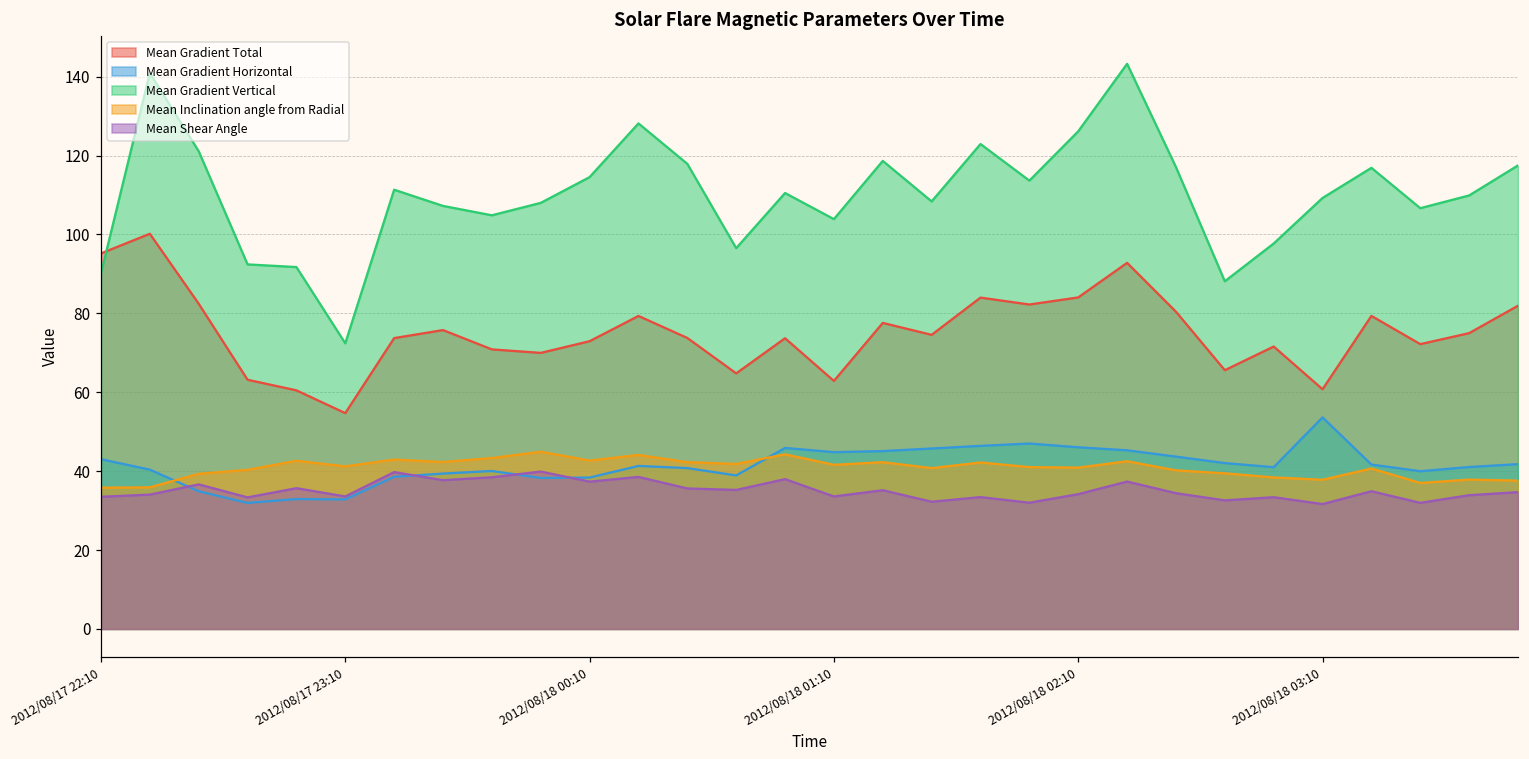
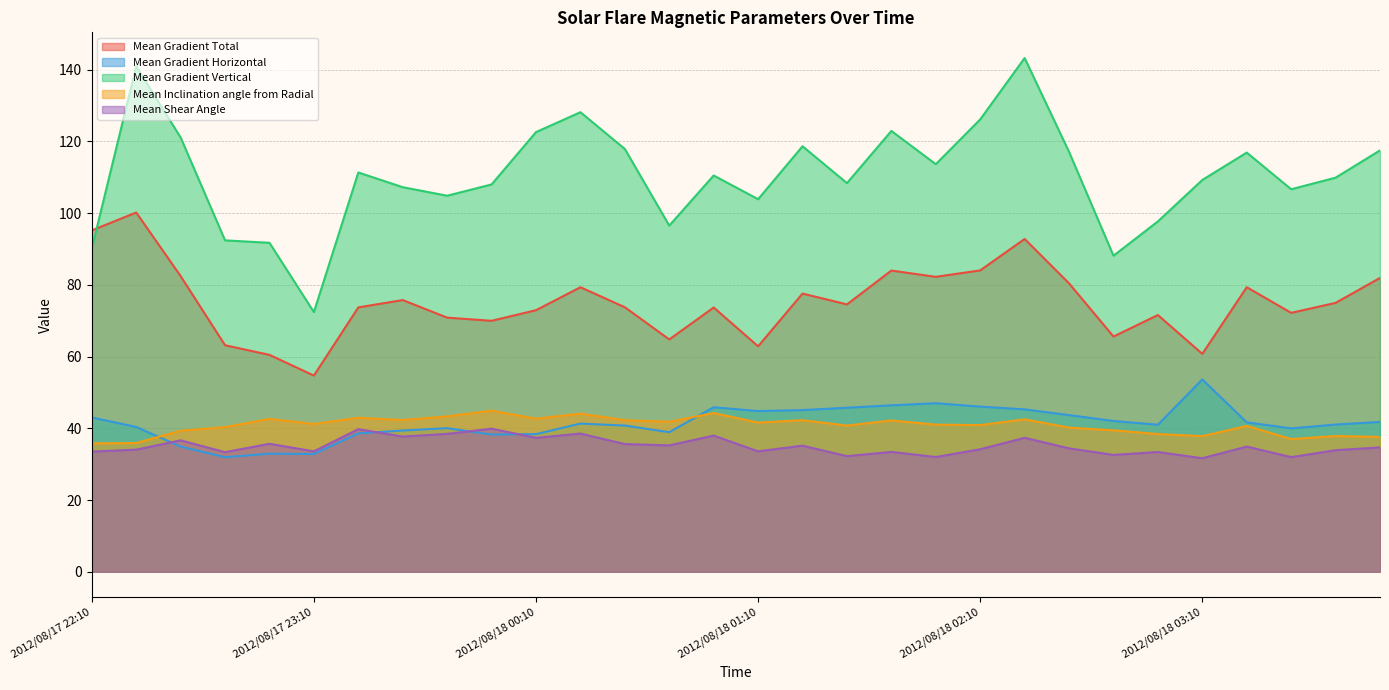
  {
    "Mean Gradient Total": {
      "2012/08/17 22:10": 95,
      "2012/08/17 23:10": 55,
      "2012/08/18 00:10": 73,
      "2012/08/18 01:10": 63,
      "2012/08/18 02:10": 84,
      "2012/08/18 03:10": 61
    },
    "Mean Gradient Horizontal": {
      "2012/08/17 22:10": 43,
      "2012/08/17 23:10": 33,
      "2012/08/18 00:10": 38,
      "2012/08/18 01:10": 45,
      "2012/08/18 02:10": 46,
      "2012/08/18 03:10": 54
    },
    "Mean Gradient Vertical": {
      "2012/08/17 22:10": 90,
      "2012/08/17 23:10": 72,
-     "2012/08/18 00:10": 115,
+     "2012/08/18 00:10": 123,
      "2012/08/18 01:10": 104,
      "2012/08/18 02:10": 126,
      "2012/08/18 03:10": 109
    },
    "Mean Inclination angle from Radial": {
      "2012/08/17 22:10": 36,
      "2012/08/17 23:10": 41,
      "2012/08/18 00:10": 43,
      "2012/08/18 01:10": 42,
      "2012/08/18 02:10": 41,
      "2012/08/18 03:10": 38
    },
    "Mean Shear Angle": {
      "2012/08/17 22:10": 34,
      "2012/08/17 23:10": 34,
      "2012/08/18 00:10": 37,
      "2012/08/18 01:10": 34,
      "2012/08/18 02:10": 34,
      "2012/08/18 03:10": 32
    }
  }
